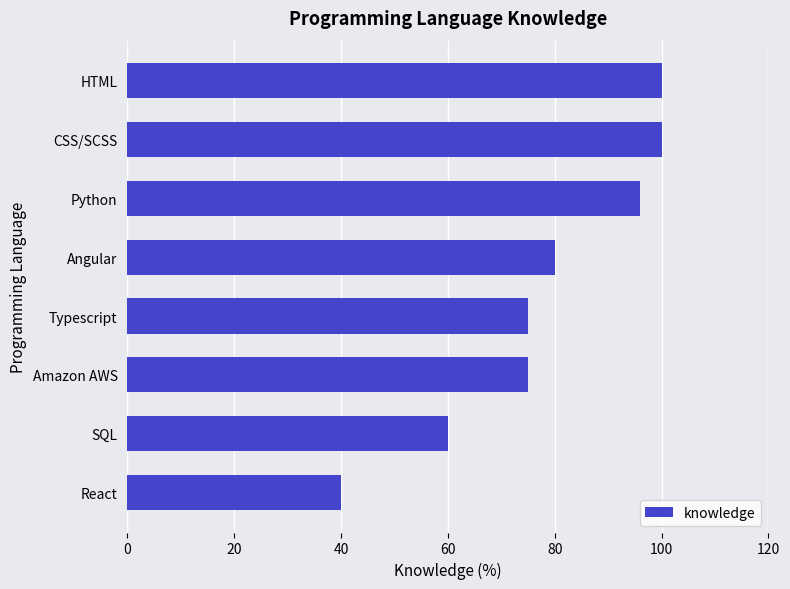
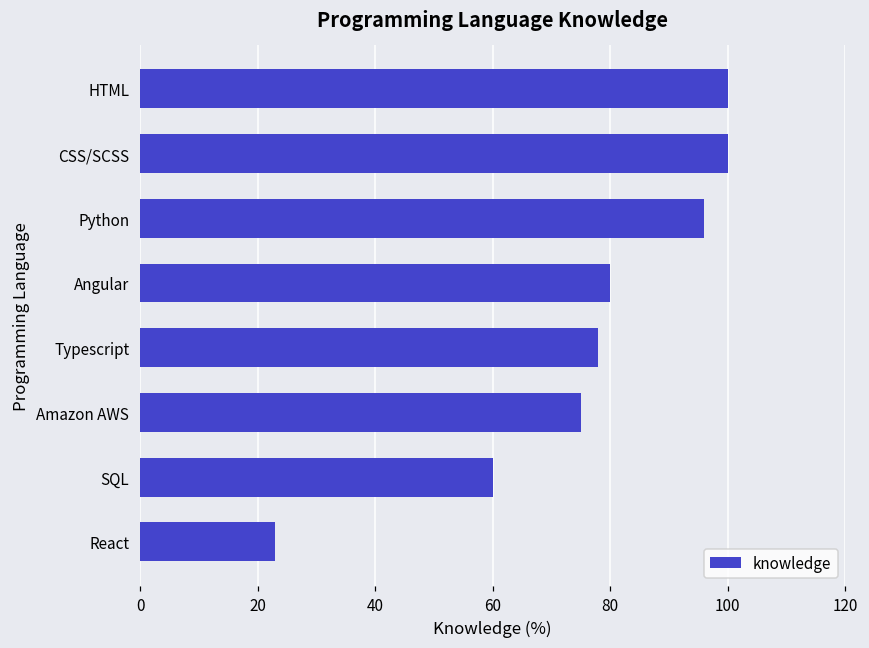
  {
    "HTML": 100,
    "CSS/SCSS": 100,
    "Python": 96,
    "Angular": 80,
-   "Typescript": 75,
+   "Typescript": 78,
    "Amazon AWS": 75,
    "SQL": 60,
-   "React": 40
+   "React": 23
  }
